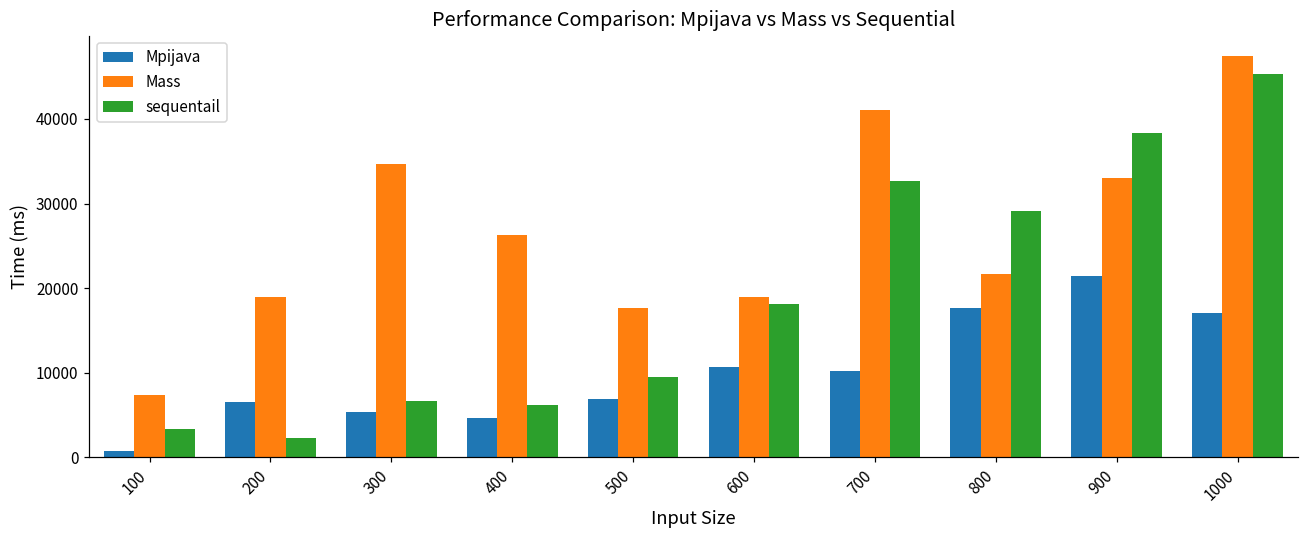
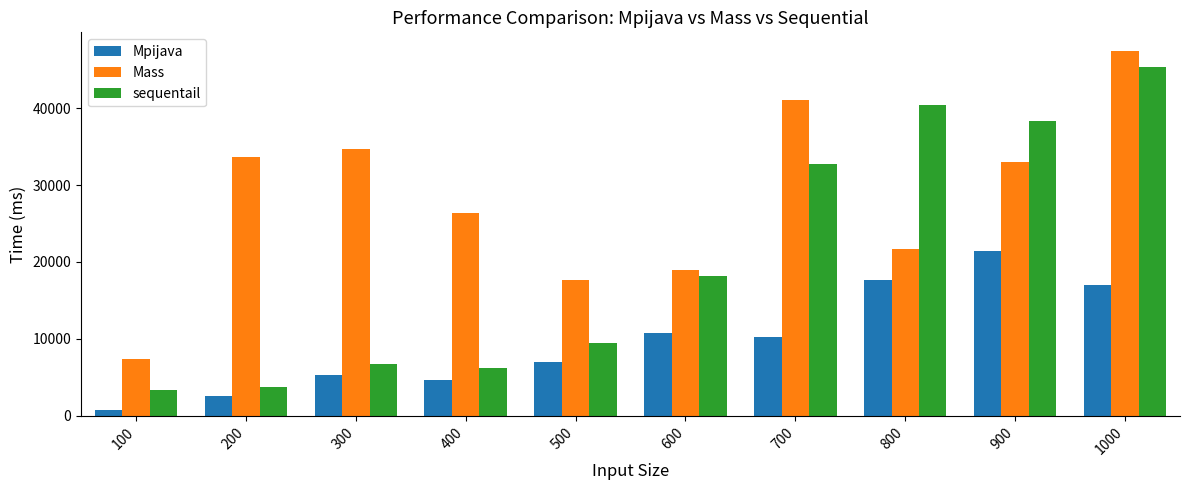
  {
    "Mpijava": {
      "100": 1000,
-     "200": 7000,
+     "200": 3000,
      "300": 5000,
      "400": 5000,
      "500": 7000,
      "600": 11000,
      "700": 10000,
      "800": 18000,
      "900": 21000,
      "1000": 17000
    },
    "Mass": {
      "100": 7000,
-     "200": 19000,
+     "200": 34000,
      "300": 35000,
      "400": 26000,
      "500": 18000,
      "600": 19000,
      "700": 41000,
      "800": 22000,
      "900": 33000,
      "1000": 47000
    },
    "sequentail": {
      "100": 3000,
-     "200": 2000,
+     "200": 4000,
      "300": 7000,
      "400": 6000,
      "500": 9000,
      "600": 18000,
      "700": 33000,
-     "800": 29000,
+     "800": 40000,
      "900": 38000,
      "1000": 45000
    }
  }
